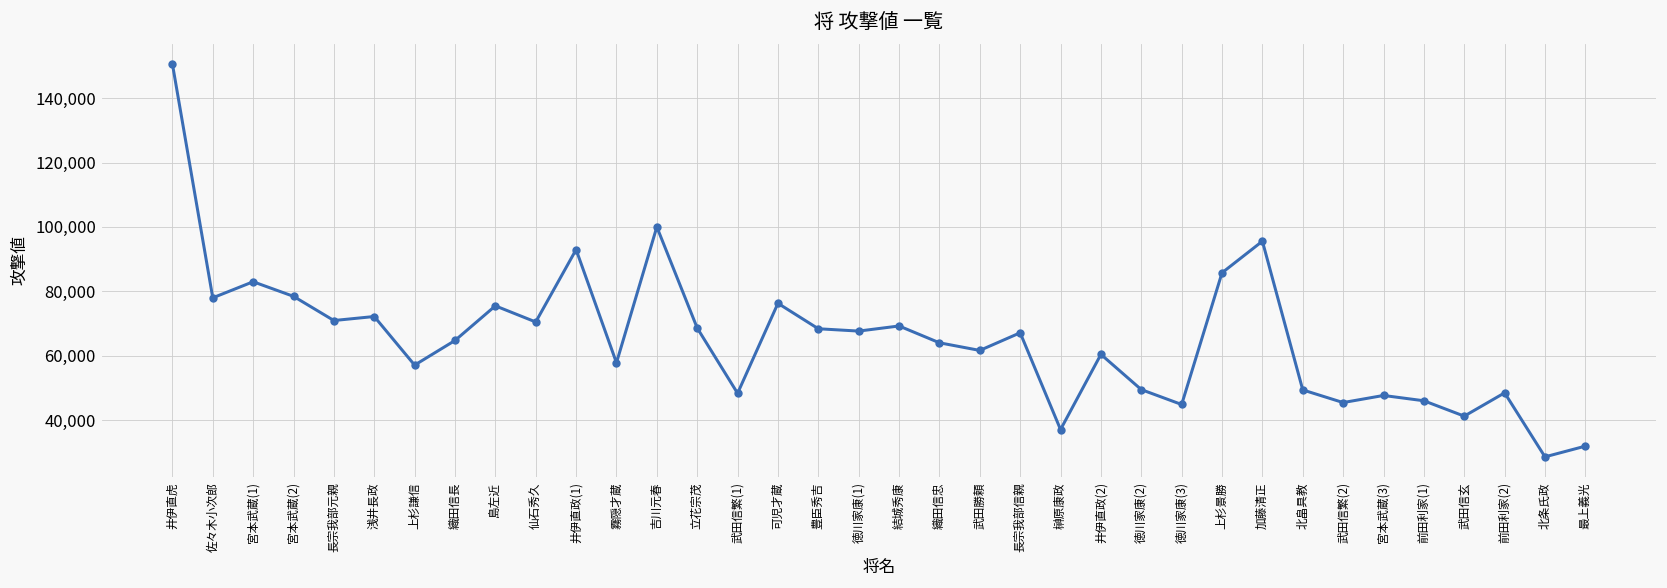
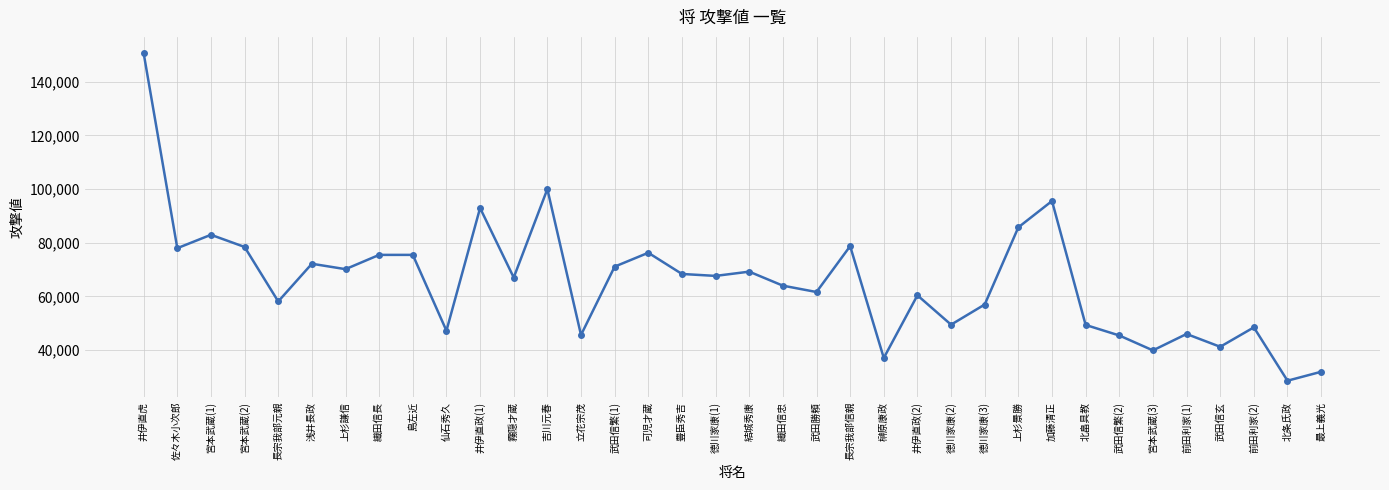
  {
    "井伊直虎": "151,000",
    "佐々木小次郎": "78,000",
    "宮本武蔵(1)": "83,000",
    "宮本武蔵(2)": "78,000",
-   "長宗我部元親": "71,000",
+   "長宗我部元親": "58,000",
    "浅井長政": "72,000",
-   "上杉謙信": "57,000",
-   "織田信長": "65,000",
+   "上杉謙信": "70,000",
+   "織田信長": "75,000",
    "島左近": "75,000",
-   "仙石秀久": "70,000",
+   "仙石秀久": "47,000",
    "井伊直政(1)": "93,000",
-   "霧隠才蔵": "58,000",
+   "霧隠才蔵": "67,000",
    "吉川元春": "100,000",
-   "立花宗茂": "69,000",
-   "武田信繁(1)": "48,000",
+   "立花宗茂": "46,000",
+   "武田信繁(1)": "71,000",
    "可児才蔵": "76,000",
    "豊臣秀吉": "68,000",
    "徳川家康(1)": "68,000",
    "結城秀康": "69,000",
    "織田信忠": "64,000",
    "武田勝頼": "62,000",
-   "長宗我部信親": "67,000",
+   "長宗我部信親": "79,000",
    "榊原康政": "37,000",
    "井伊直政(2)": "60,000",
    "徳川家康(2)": "49,000",
-   "徳川家康(3)": "45,000",
+   "徳川家康(3)": "57,000",
    "上杉景勝": "86,000",
    "加藤清正": "96,000",
    "北畠具教": "49,000",
    "武田信繁(2)": "45,000",
-   "宮本武蔵(3)": "48,000",
+   "宮本武蔵(3)": "40,000",
    "前田利家(1)": "46,000",
    "武田信玄": "41,000",
    "前田利家(2)": "48,000",
    "北条氏政": "29,000",
    "最上義光": "32,000"
  }
